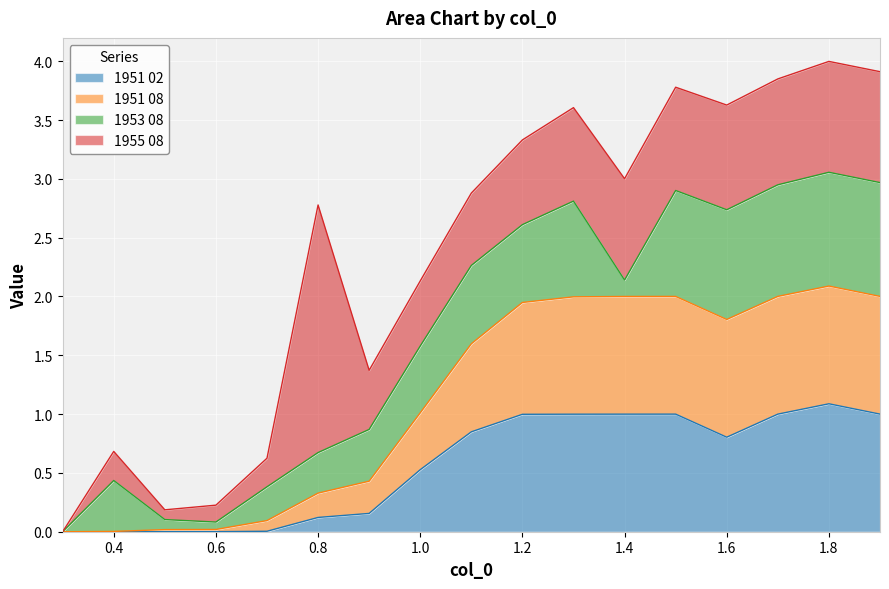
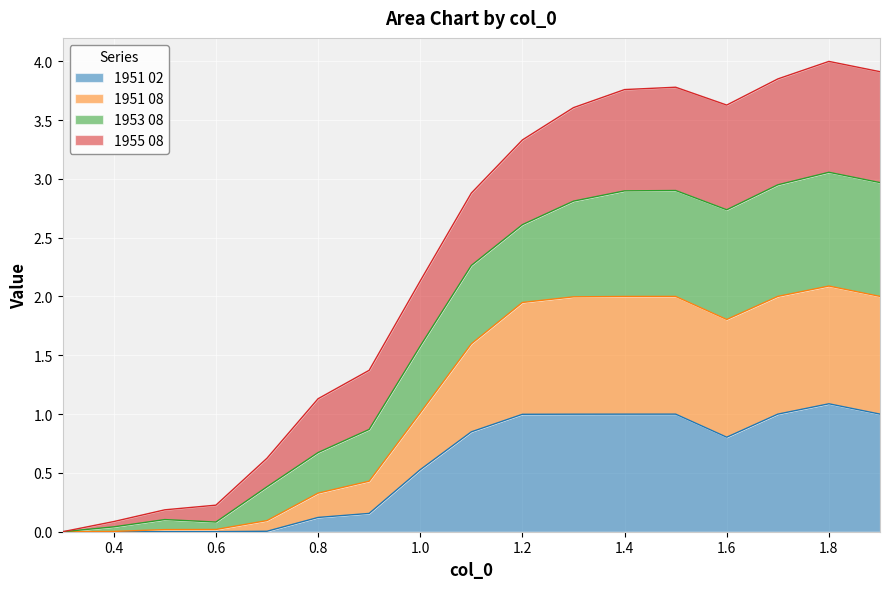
  {
    "1951 02": {
      "0.8": 0.12,
      "1.0": 0.53,
      "1.2": 1.00,
      "1.4": 1.00,
      "1.6": 0.80,
      "1.8": 1.09
    },
    "1951 08": {
      "0.8": 0.21,
      "1.0": 0.48,
      "1.2": 0.95,
      "1.4": 1.00,
      "1.6": 1.00,
      "1.8": 1.00
    },
    "1953 08": {
-     "0.4": 0.43,
+     "0.4": 0.04,
      "0.6": 0.06,
      "0.8": 0.34,
      "1.0": 0.57,
      "1.2": 0.66,
-     "1.4": 0.14,
+     "1.4": 0.90,
      "1.6": 0.93,
      "1.8": 0.97
    },
    "1955 08": {
-     "0.4": 0.25,
+     "0.4": 0.04,
      "0.6": 0.14,
-     "0.8": 2.10,
+     "0.8": 0.46,
      "1.0": 0.55,
      "1.2": 0.72,
      "1.4": 0.86,
      "1.6": 0.89,
      "1.8": 0.94
    }
  }
